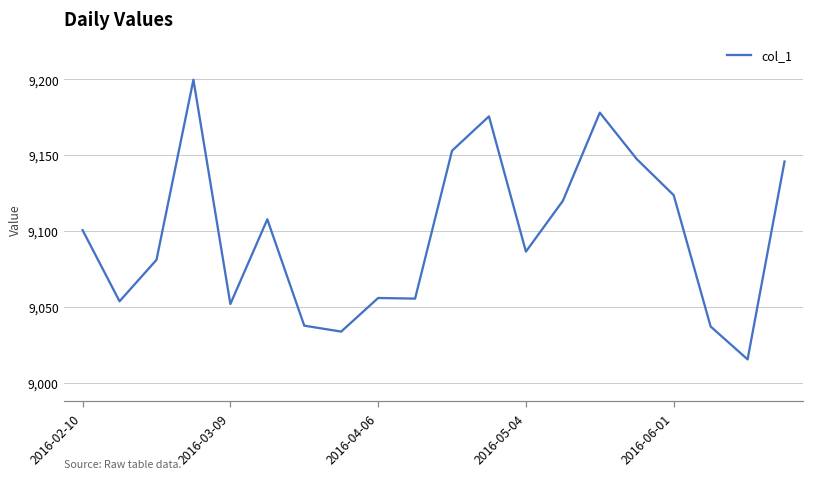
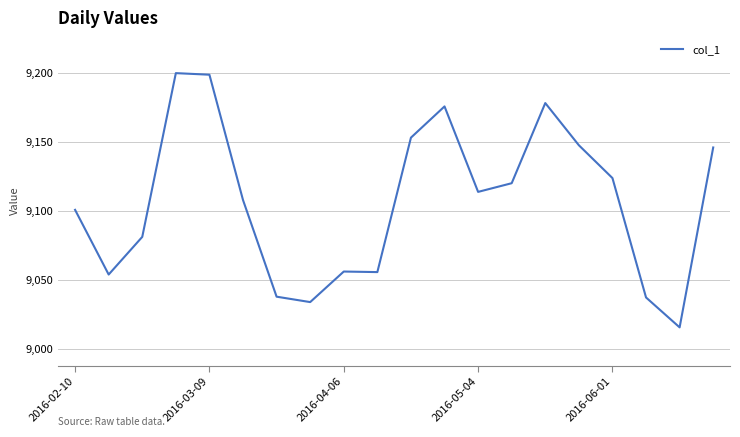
  {
    "2016-02-10": "9,101",
-   "2016-03-09": "9,052",
+   "2016-03-09": "9,199",
    "2016-04-06": "9,056",
-   "2016-05-04": "9,087",
+   "2016-05-04": "9,114",
    "2016-06-01": "9,124"
  }
